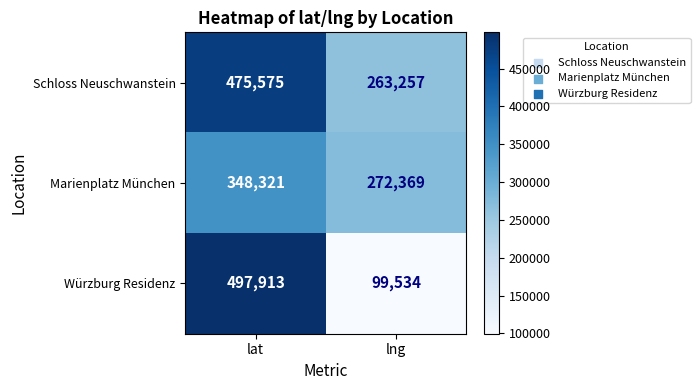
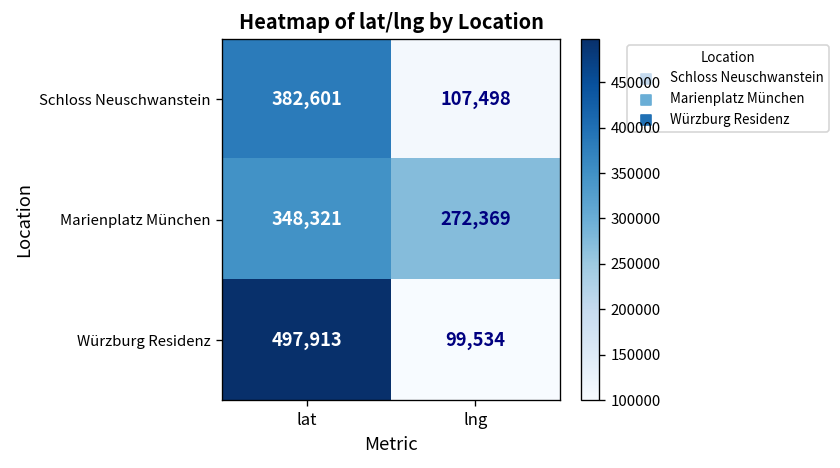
  {
    "Schloss Neuschwanstein": {
-     "lat": "475,575",
-     "lng": "263,257"
+     "lat": "382,601",
+     "lng": "107,498"
    },
    "Marienplatz München": {
      "lat": "348,321",
      "lng": "272,369"
    },
    "Würzburg Residenz": {
      "lat": "497,913",
      "lng": "99,534"
    }
  }
